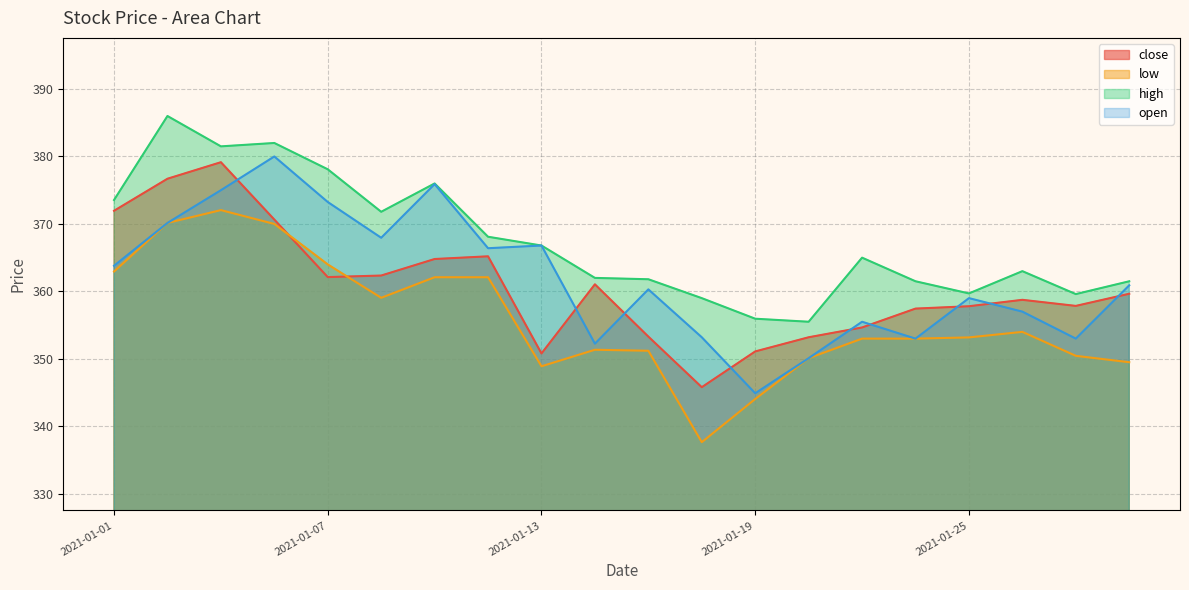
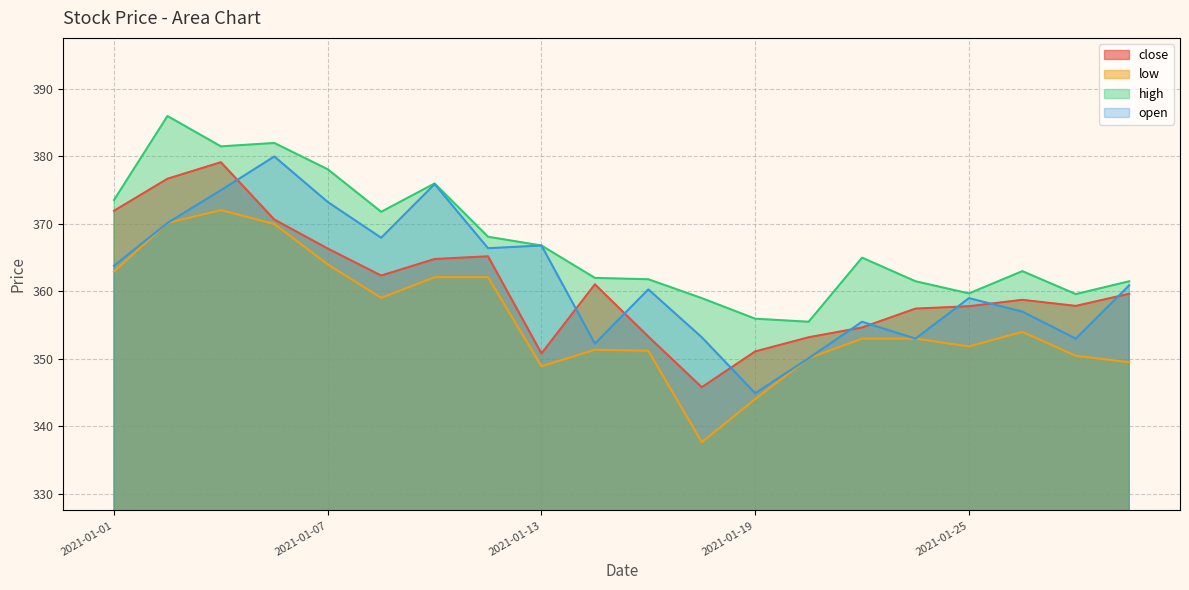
  {
    "close": {
      "2021-01-01": 372,
-     "2021-01-07": 362,
+     "2021-01-07": 366,
      "2021-01-13": 351,
      "2021-01-19": 351,
      "2021-01-25": 358
    },
    "low": {
      "2021-01-01": 363,
      "2021-01-07": 364,
      "2021-01-13": 349,
      "2021-01-19": 344,
-     "2021-01-25": 353
+     "2021-01-25": 352
    },
    "high": {
      "2021-01-01": 374,
      "2021-01-07": 378,
      "2021-01-19": 356,
      "2021-01-25": 360
    },
    "open": {
      "2021-01-01": 364,
      "2021-01-07": 373,
      "2021-01-19": 345,
      "2021-01-25": 359
    }
  }
